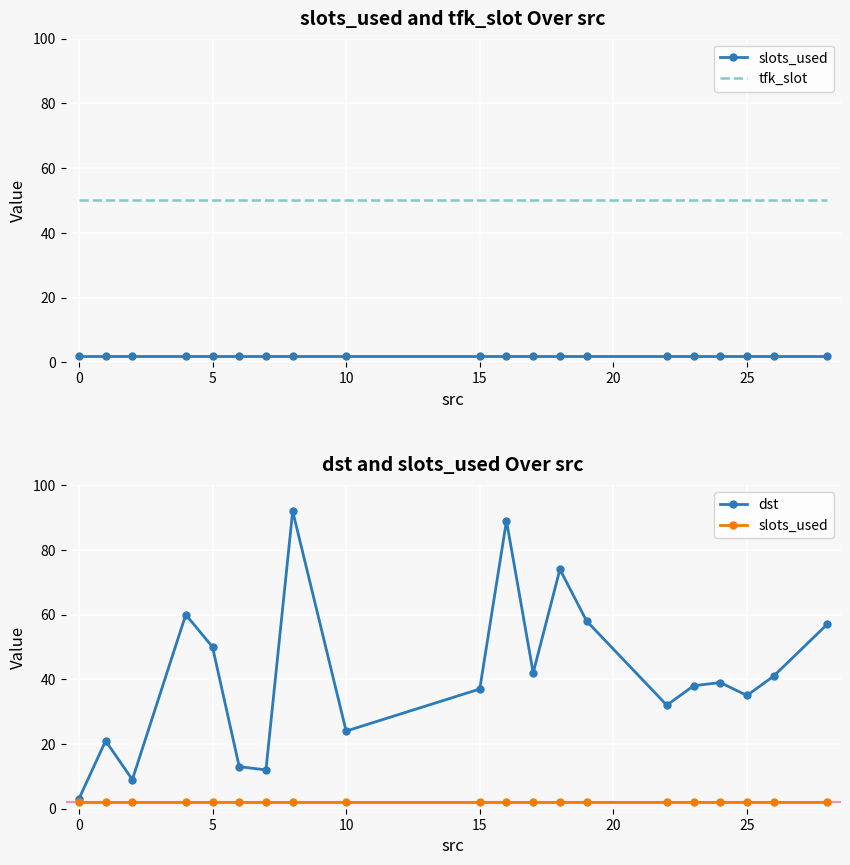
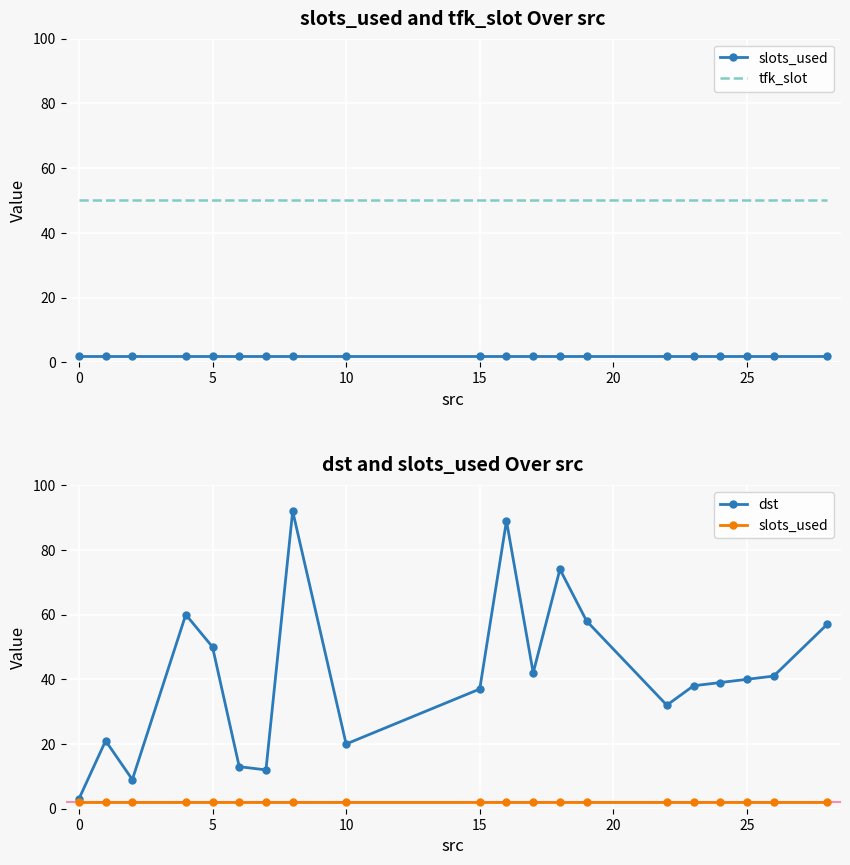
  {
    "slots_used and tfk_slot Over src": {
      "tfk_slot": {
        "0": 50,
        "5": 50,
        "10": 50,
        "15": 50,
        "25": 50
      }
    },
    "dst and slots_used Over src": {
      "dst": {
        "0": 3,
        "5": 50,
-       "10": 24,
+       "10": 20,
        "15": 37,
-       "25": 35
+       "25": 40
      },
      "slots_used": {
        "0": 2,
        "5": 2,
        "10": 2,
        "15": 2,
        "25": 2
      }
    }
  }
